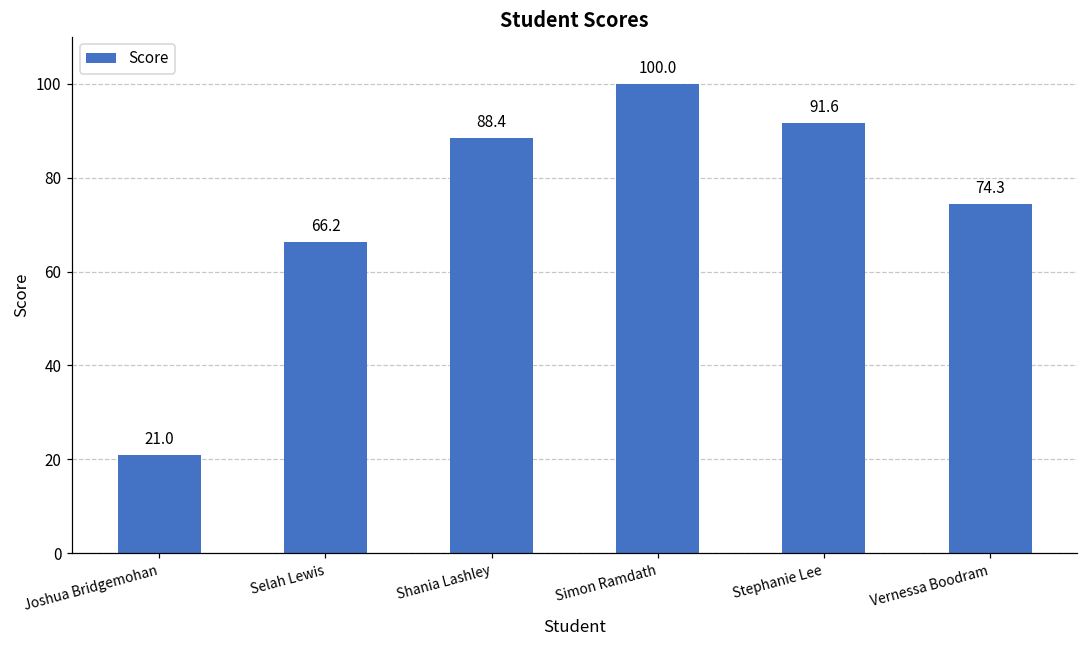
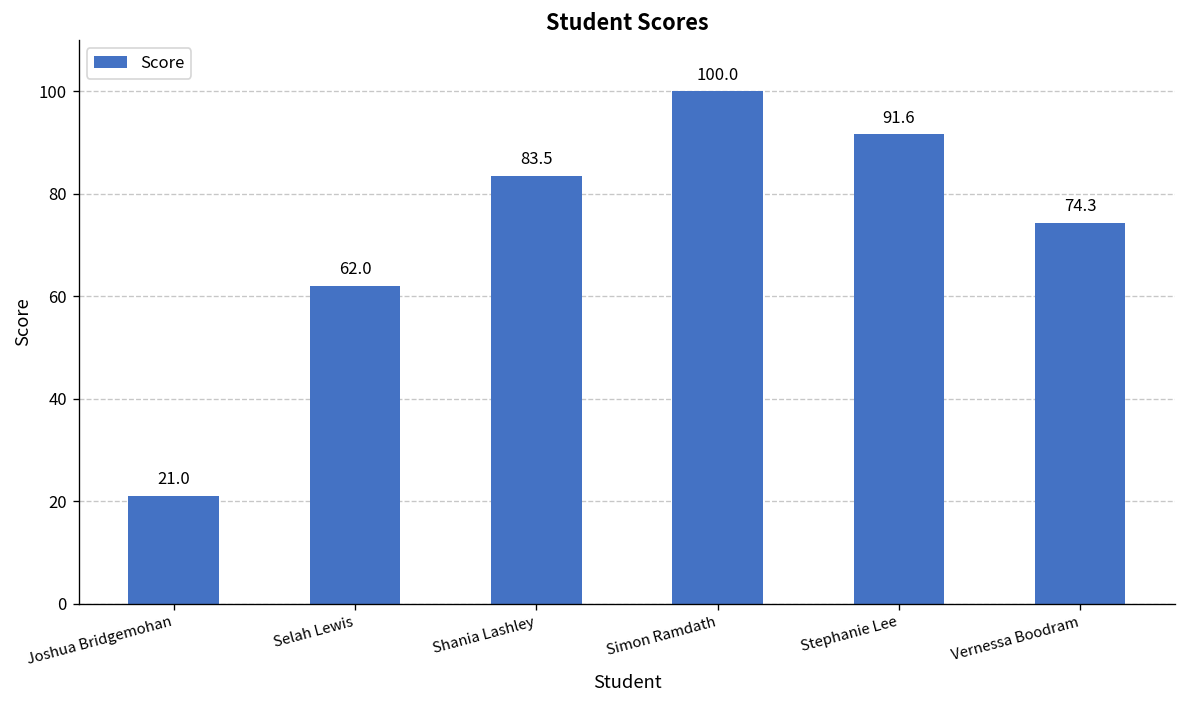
  {
    "Joshua Bridgemohan": 21.0,
-   "Selah Lewis": 66.2,
-   "Shania Lashley": 88.4,
+   "Selah Lewis": 62.0,
+   "Shania Lashley": 83.5,
    "Simon Ramdath": 100.0,
    "Stephanie Lee": 91.6,
    "Vernessa Boodram": 74.3
  }
